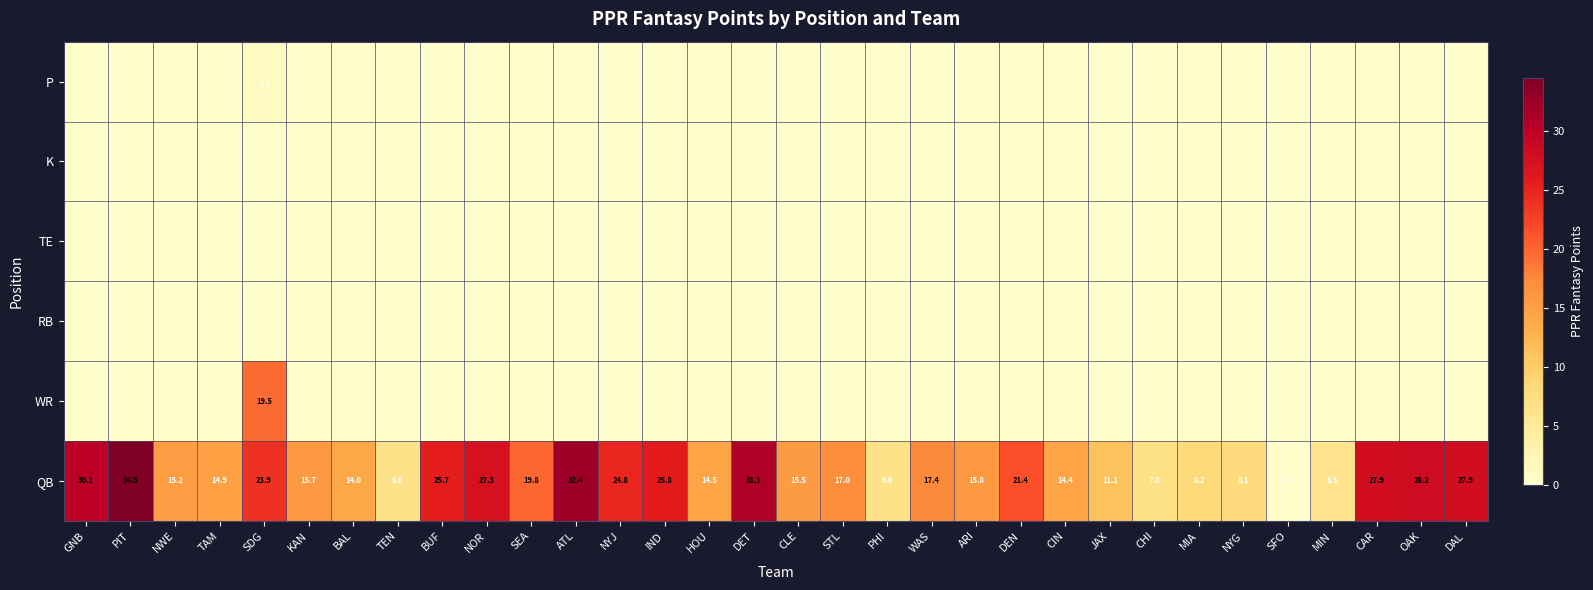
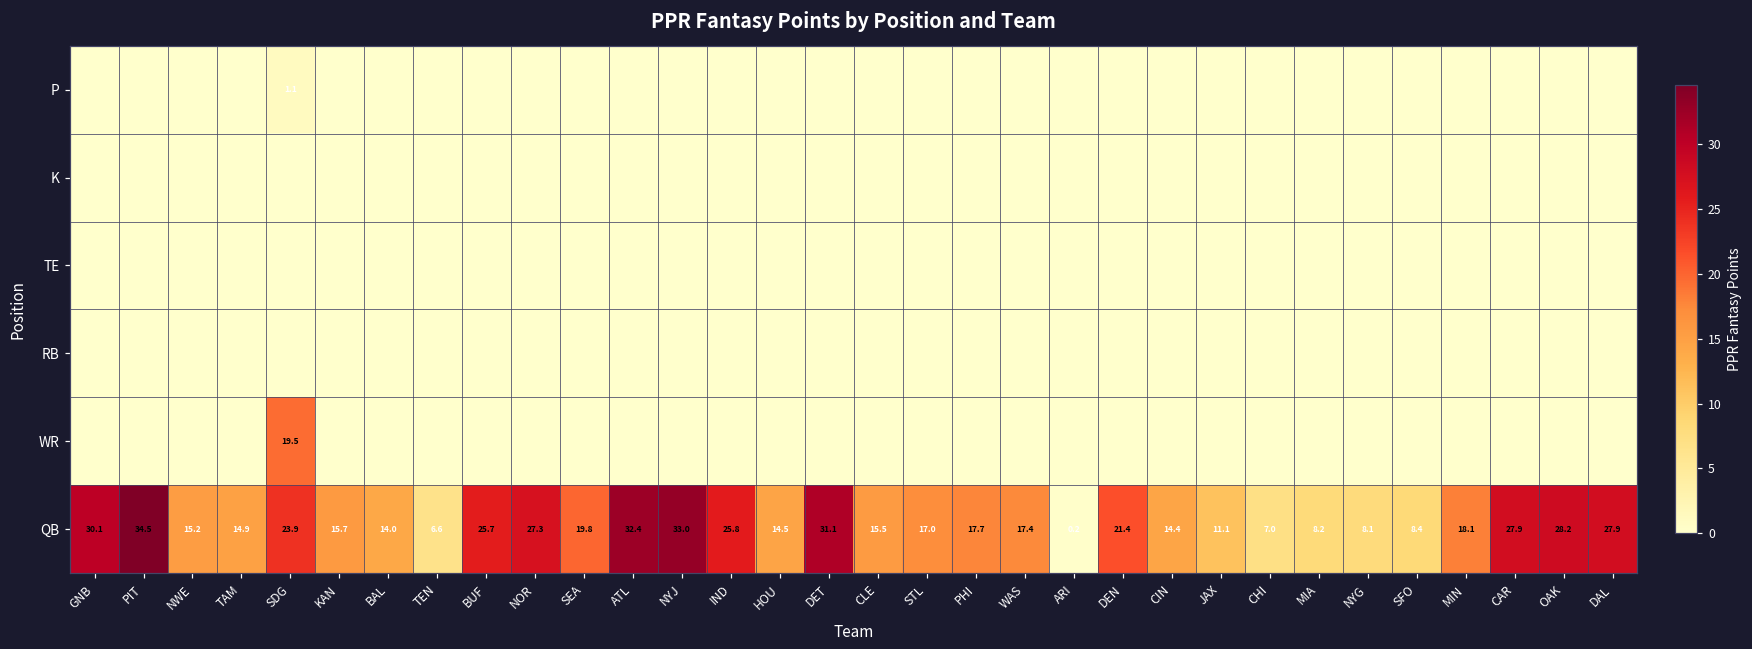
  {
    "P": {
      "SDG": 1.1
    },
    "WR": {
      "SDG": 19.5
    },
    "QB": {
      "GNB": 30.1,
      "PIT": 34.5,
      "NWE": 15.2,
      "TAM": 14.9,
      "SDG": 23.9,
      "KAN": 15.7,
      "BAL": 14.0,
      "TEN": 6.6,
      "BUF": 25.7,
      "NOR": 27.3,
      "SEA": 19.8,
      "ATL": 32.4,
-     "NYJ": 24.8,
+     "NYJ": 33.0,
      "IND": 25.8,
      "HOU": 14.5,
      "DET": 31.1,
      "CLE": 15.5,
      "STL": 17.0,
-     "PHI": 6.6,
+     "PHI": 17.7,
      "WAS": 17.4,
-     "ARI": 15.8,
+     "ARI": 0.2,
      "DEN": 21.4,
      "CIN": 14.4,
      "JAX": 11.1,
      "CHI": 7.0,
      "MIA": 8.2,
      "NYG": 8.1,
-     "SFO": 0.4,
-     "MIN": 6.3,
+     "SFO": 8.4,
+     "MIN": 18.1,
      "CAR": 27.9,
      "OAK": 28.2,
      "DAL": 27.9
    }
  }
